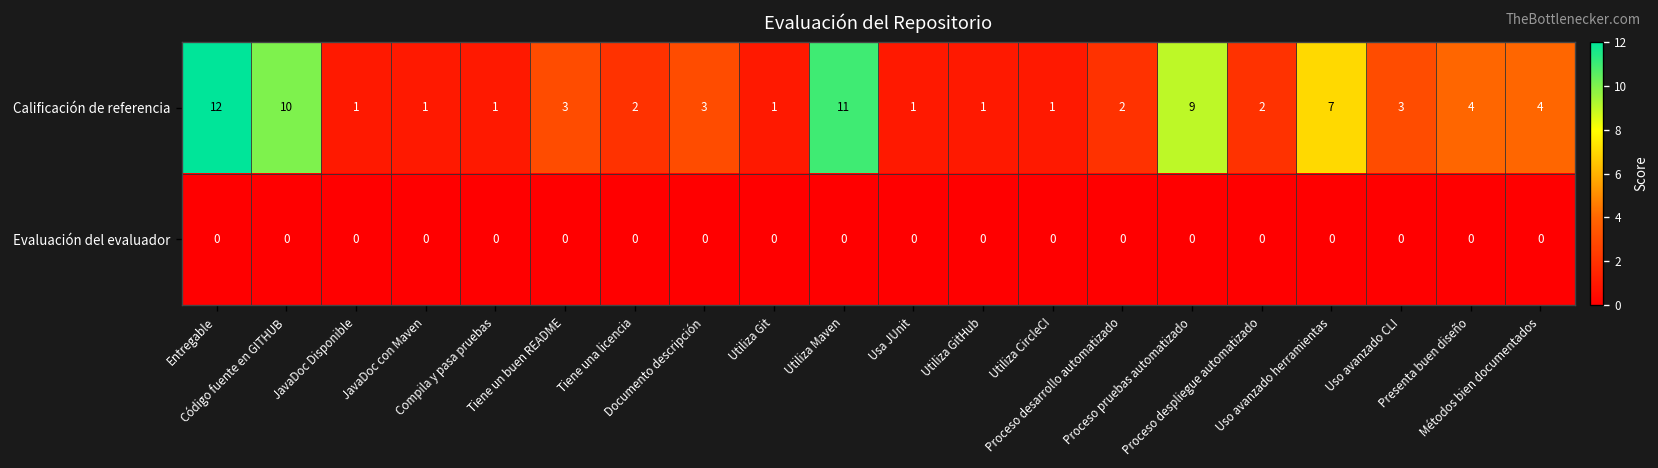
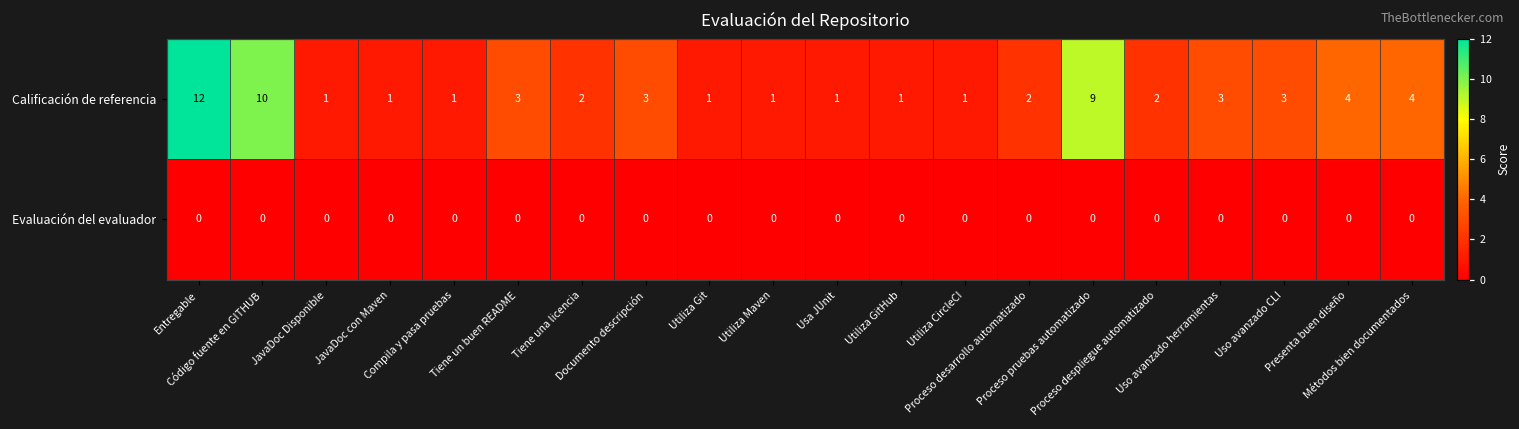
  {
    "Calificación de referencia": {
      "Entregable": 12,
      "Código fuente en GITHUB": 10,
      "JavaDoc Disponible": 1,
      "JavaDoc con Maven": 1,
      "Compila y pasa pruebas": 1,
      "Tiene un buen README": 3,
      "Tiene una licencia": 2,
      "Documento descripción": 3,
      "Utiliza Git": 1,
-     "Utiliza Maven": 11,
+     "Utiliza Maven": 1,
      "Usa JUnit": 1,
      "Utiliza GitHub": 1,
      "Utiliza CircleCI": 1,
      "Proceso desarrollo automatizado": 2,
      "Proceso pruebas automatizado": 9,
      "Proceso despliegue automatizado": 2,
-     "Uso avanzado herramientas": 7,
+     "Uso avanzado herramientas": 3,
      "Uso avanzado CLI": 3,
      "Presenta buen diseño": 4,
      "Métodos bien documentados": 4
    },
    "Evaluación del evaluador": {
      "Entregable": 0,
      "Código fuente en GITHUB": 0,
      "JavaDoc Disponible": 0,
      "JavaDoc con Maven": 0,
      "Compila y pasa pruebas": 0,
      "Tiene un buen README": 0,
      "Tiene una licencia": 0,
      "Documento descripción": 0,
      "Utiliza Git": 0,
      "Utiliza Maven": 0,
      "Usa JUnit": 0,
      "Utiliza GitHub": 0,
      "Utiliza CircleCI": 0,
      "Proceso desarrollo automatizado": 0,
      "Proceso pruebas automatizado": 0,
      "Proceso despliegue automatizado": 0,
      "Uso avanzado herramientas": 0,
      "Uso avanzado CLI": 0,
      "Presenta buen diseño": 0,
      "Métodos bien documentados": 0
    }
  }
